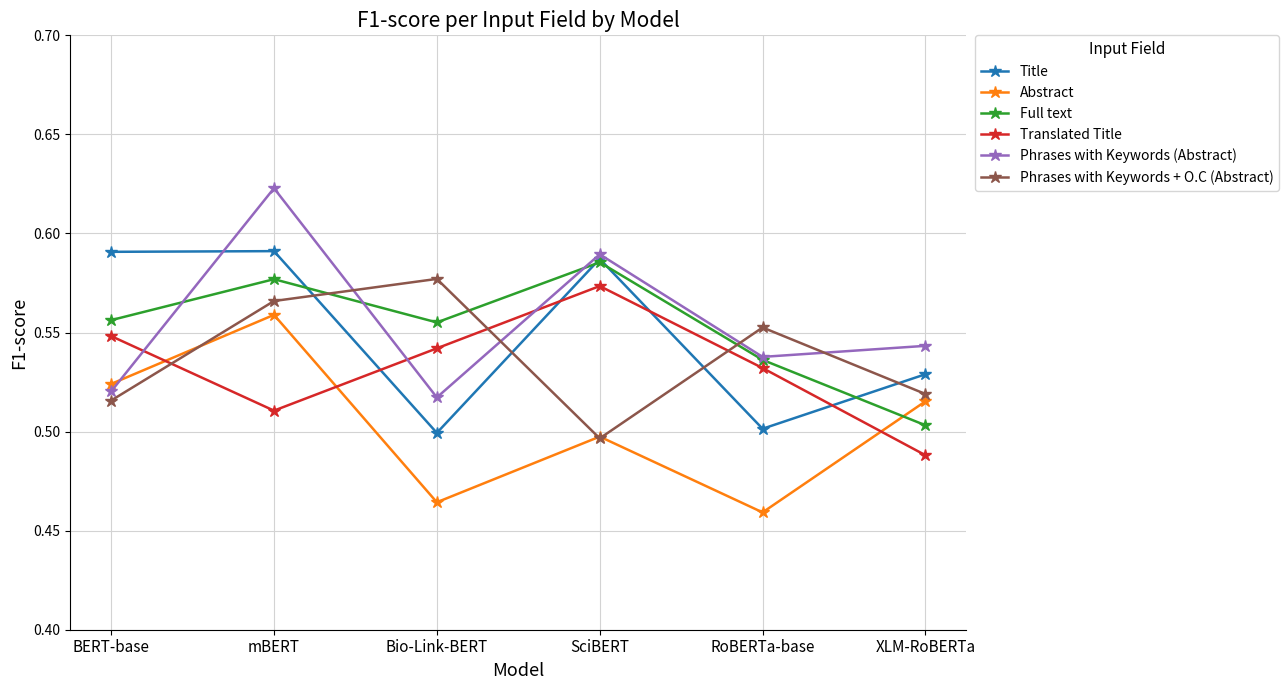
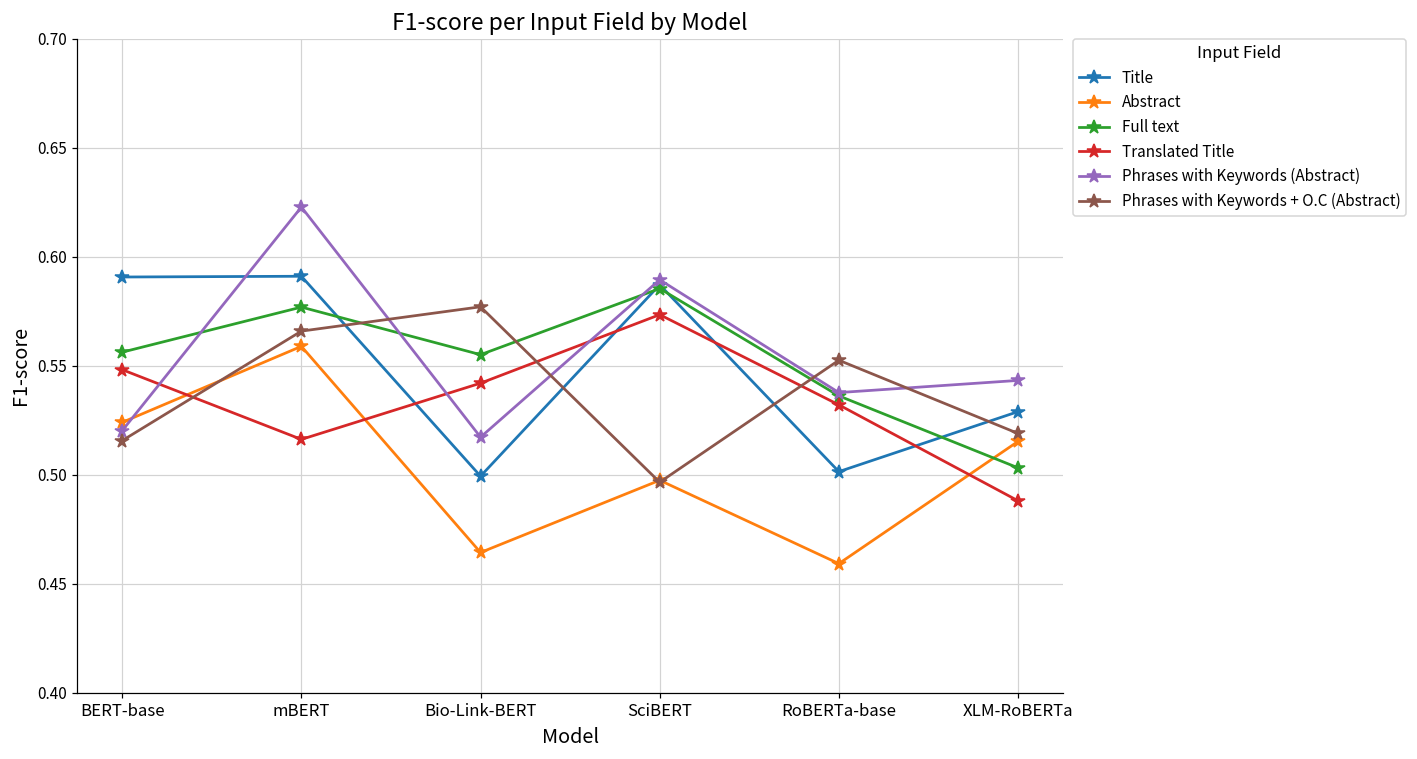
  {
    "Title": {
      "BERT-base": 0.591,
      "mBERT": 0.591,
      "Bio-Link-BERT": 0.499,
      "SciBERT": 0.587,
      "RoBERTa-base": 0.501,
      "XLM-RoBERTa": 0.529
    },
    "Abstract": {
      "BERT-base": 0.524,
      "mBERT": 0.559,
      "Bio-Link-BERT": 0.464,
      "RoBERTa-base": 0.459,
      "XLM-RoBERTa": 0.515
    },
    "Full text": {
      "BERT-base": 0.556,
      "mBERT": 0.577,
      "Bio-Link-BERT": 0.555,
      "SciBERT": 0.585,
      "RoBERTa-base": 0.536,
      "XLM-RoBERTa": 0.503
    },
    "Translated Title": {
      "BERT-base": 0.548,
-     "mBERT": 0.511,
+     "mBERT": 0.516,
      "Bio-Link-BERT": 0.542,
      "SciBERT": 0.573,
      "RoBERTa-base": 0.532,
      "XLM-RoBERTa": 0.488
    },
    "Phrases with Keywords (Abstract)": {
      "BERT-base": 0.520,
      "mBERT": 0.623,
      "Bio-Link-BERT": 0.517,
      "SciBERT": 0.589,
      "RoBERTa-base": 0.538,
      "XLM-RoBERTa": 0.543
    },
    "Phrases with Keywords + O.C (Abstract)": {
      "BERT-base": 0.516,
      "mBERT": 0.566,
      "Bio-Link-BERT": 0.577,
      "RoBERTa-base": 0.553,
      "XLM-RoBERTa": 0.519
    }
  }
